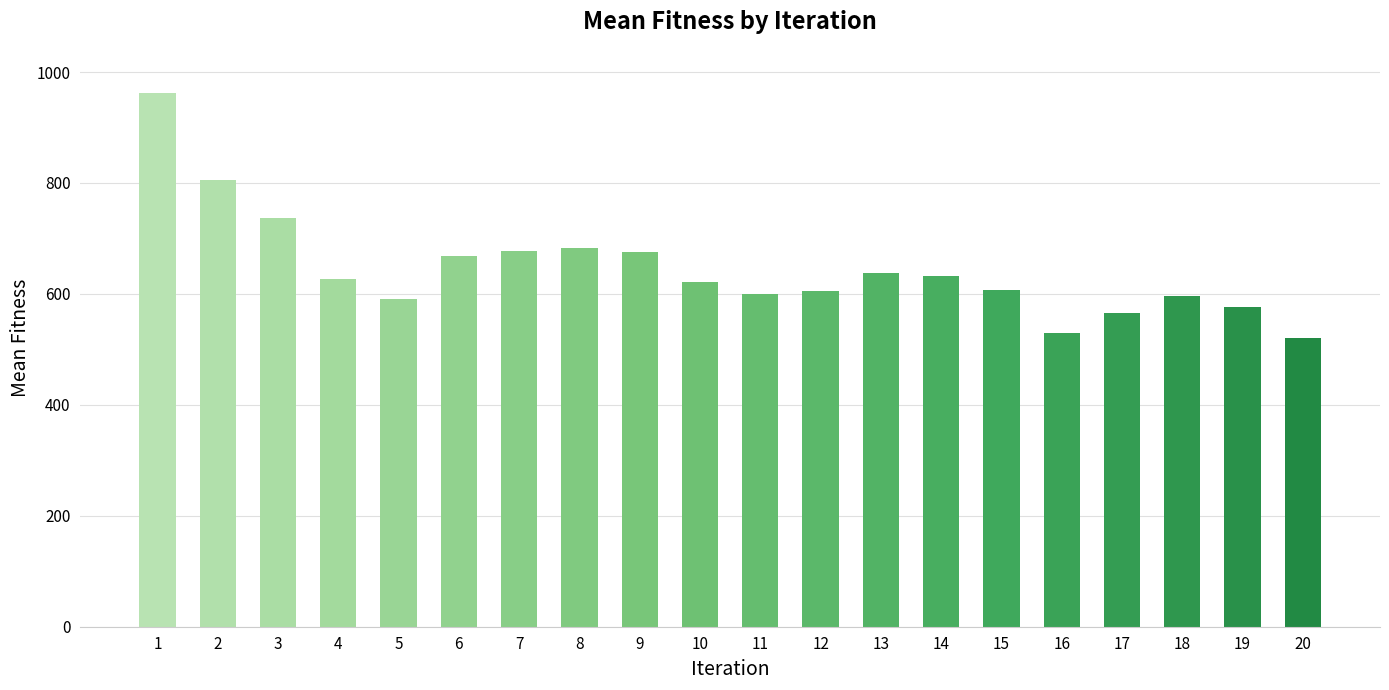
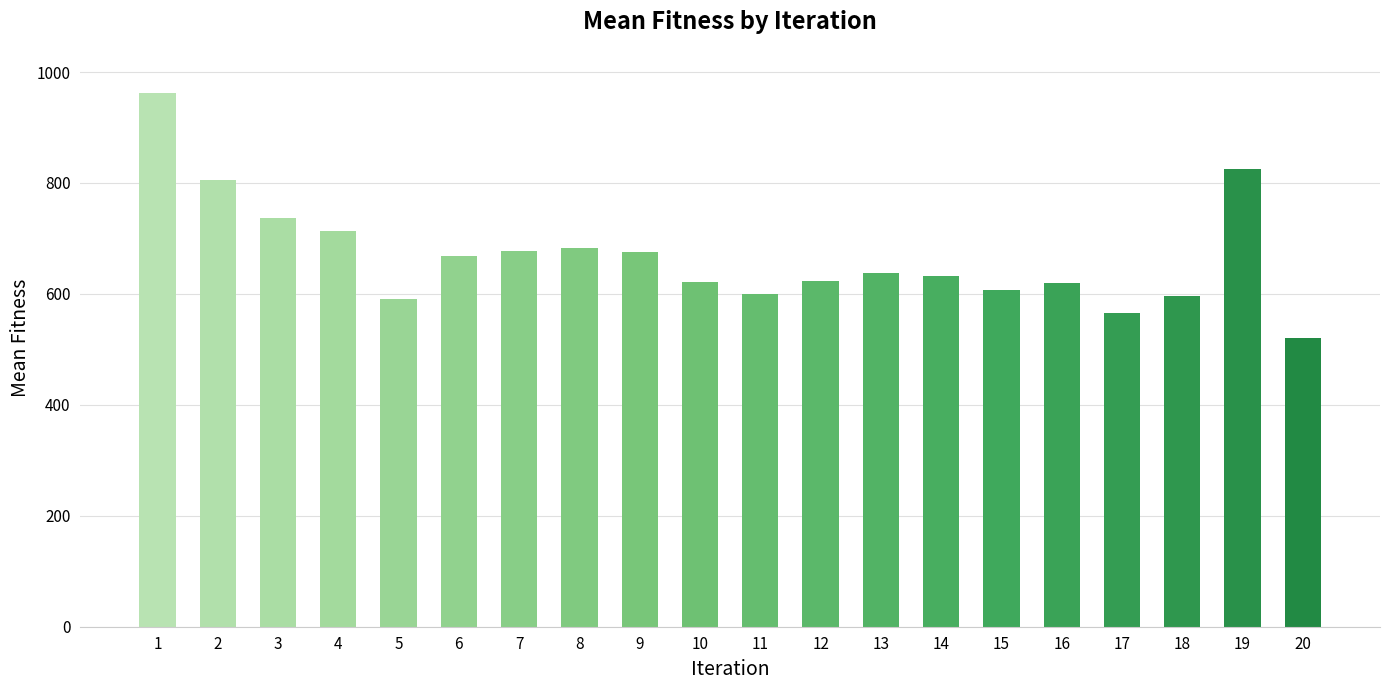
  {
    "1": 960,
    "2": 810,
    "3": 740,
-   "4": 630,
+   "4": 710,
    "5": 590,
    "6": 670,
    "7": 680,
    "8": 680,
    "9": 680,
    "10": 620,
    "11": 600,
-   "12": 610,
+   "12": 620,
    "13": 640,
    "14": 630,
    "15": 610,
-   "16": 530,
+   "16": 620,
    "17": 570,
    "18": 600,
-   "19": 580,
+   "19": 830,
    "20": 520
  }
